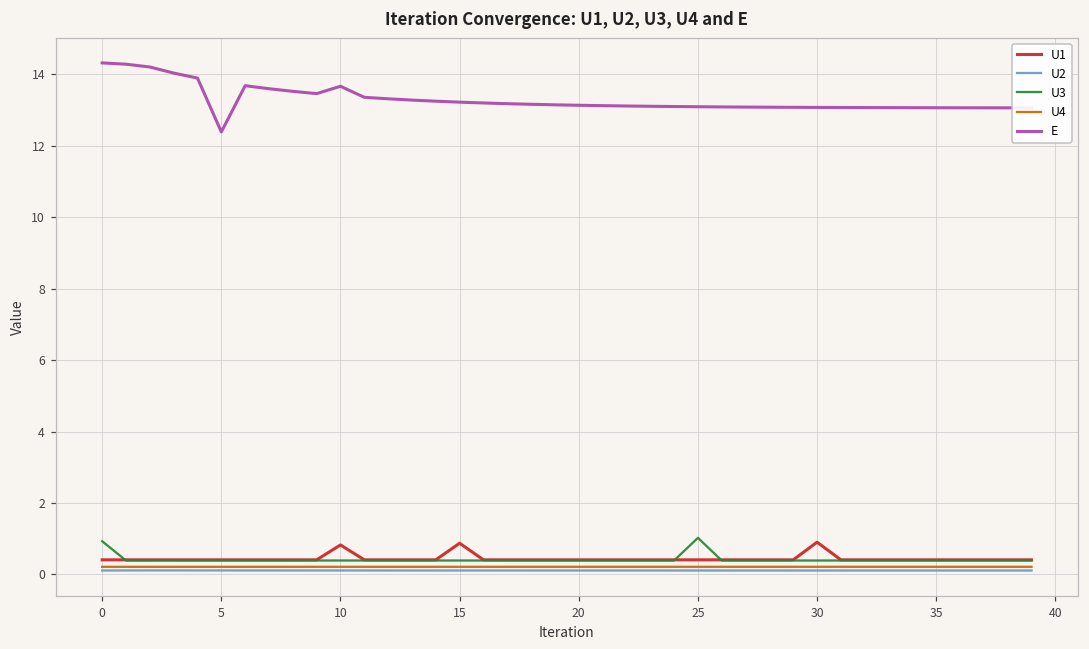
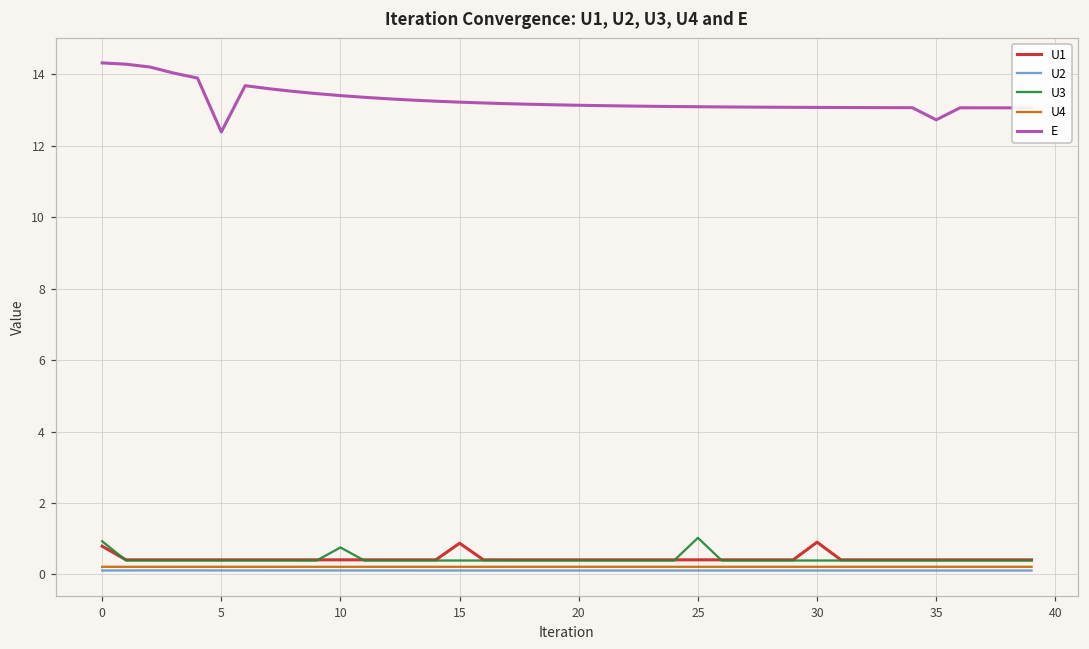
  {
    "U1": {
-     "0": 0.4,
-     "10": 0.8,
+     "0": 0.8,
+     "10": 0.4,
      "15": 0.9,
      "25": 0.4,
      "30": 0.9
    },
    "U2": {
      "0": 0.1,
      "5": 0.1,
      "10": 0.1,
      "15": 0.1,
      "20": 0.1,
      "25": 0.1,
      "30": 0.1,
      "35": 0.1
    },
    "U3": {
      "0": 0.9,
-     "10": 0.4,
+     "10": 0.8,
      "15": 0.4,
      "25": 1.0,
      "30": 0.4
    },
    "U4": {
      "0": 0.2,
      "5": 0.2,
      "10": 0.2,
      "15": 0.2,
      "20": 0.2,
      "25": 0.2,
      "30": 0.2,
      "35": 0.2
    },
    "E": {
      "0": 14.3,
      "5": 12.4,
-     "10": 13.7,
+     "10": 13.4,
      "15": 13.2,
      "20": 13.1,
      "25": 13.1,
      "30": 13.1,
-     "35": 13.1
+     "35": 12.7
    }
  }
